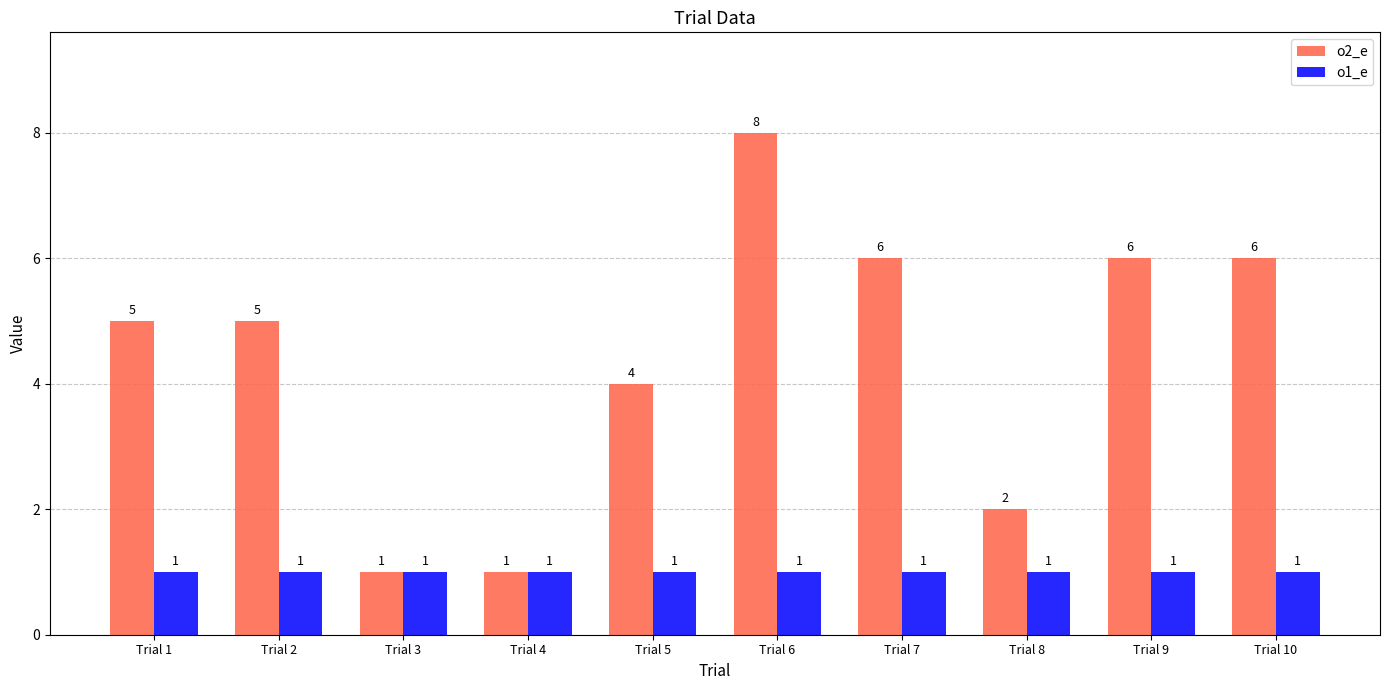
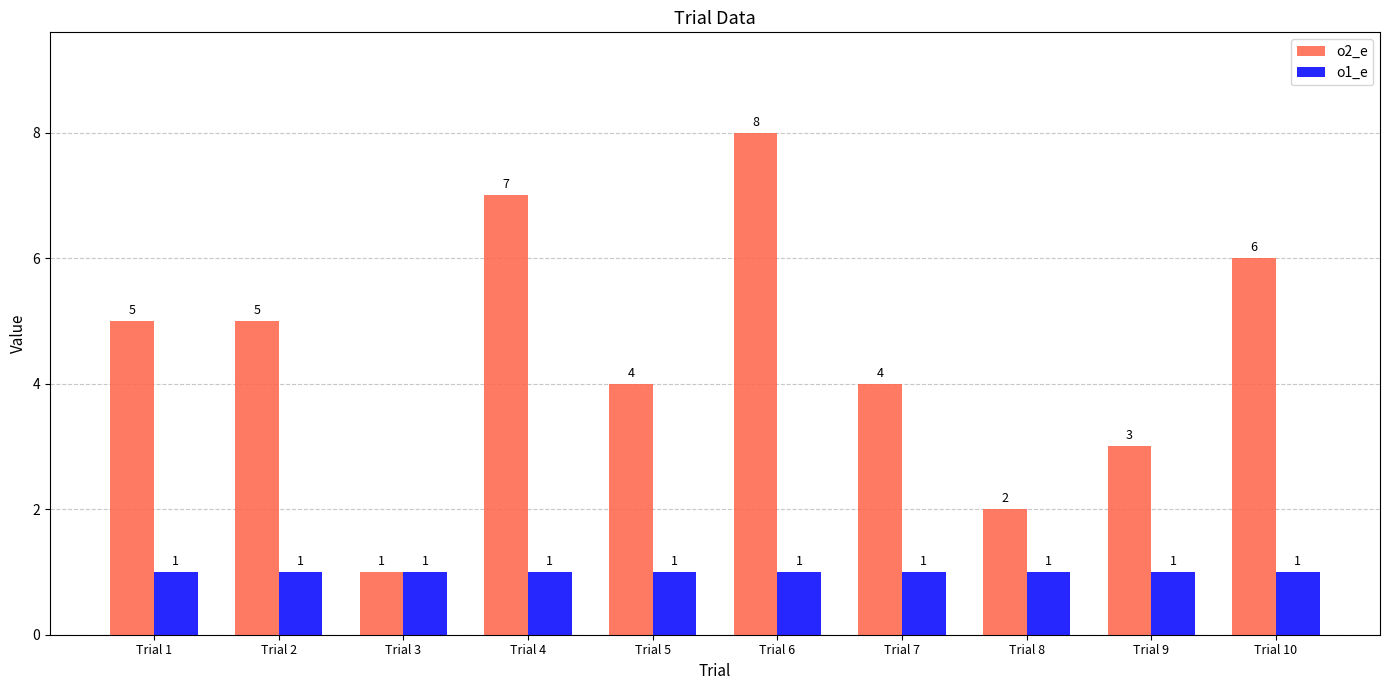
  {
    "o2_e": {
      "Trial 1": 5,
      "Trial 2": 5,
      "Trial 3": 1,
-     "Trial 4": 1,
+     "Trial 4": 7,
      "Trial 5": 4,
      "Trial 6": 8,
-     "Trial 7": 6,
+     "Trial 7": 4,
      "Trial 8": 2,
-     "Trial 9": 6,
+     "Trial 9": 3,
      "Trial 10": 6
    },
    "o1_e": {
      "Trial 1": 1,
      "Trial 2": 1,
      "Trial 3": 1,
      "Trial 4": 1,
      "Trial 5": 1,
      "Trial 6": 1,
      "Trial 7": 1,
      "Trial 8": 1,
      "Trial 9": 1,
      "Trial 10": 1
    }
  }
